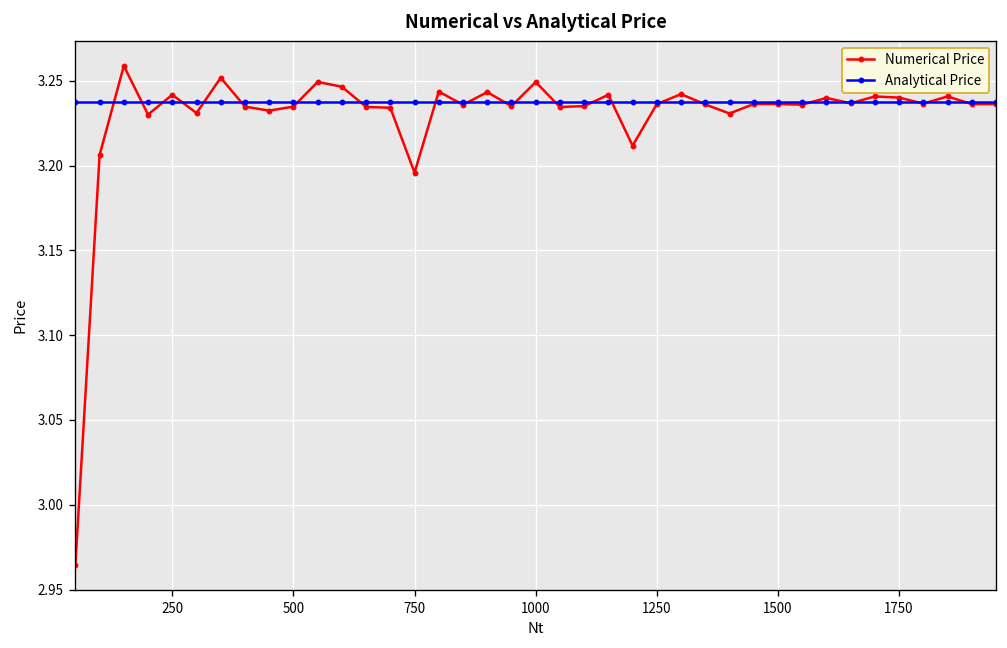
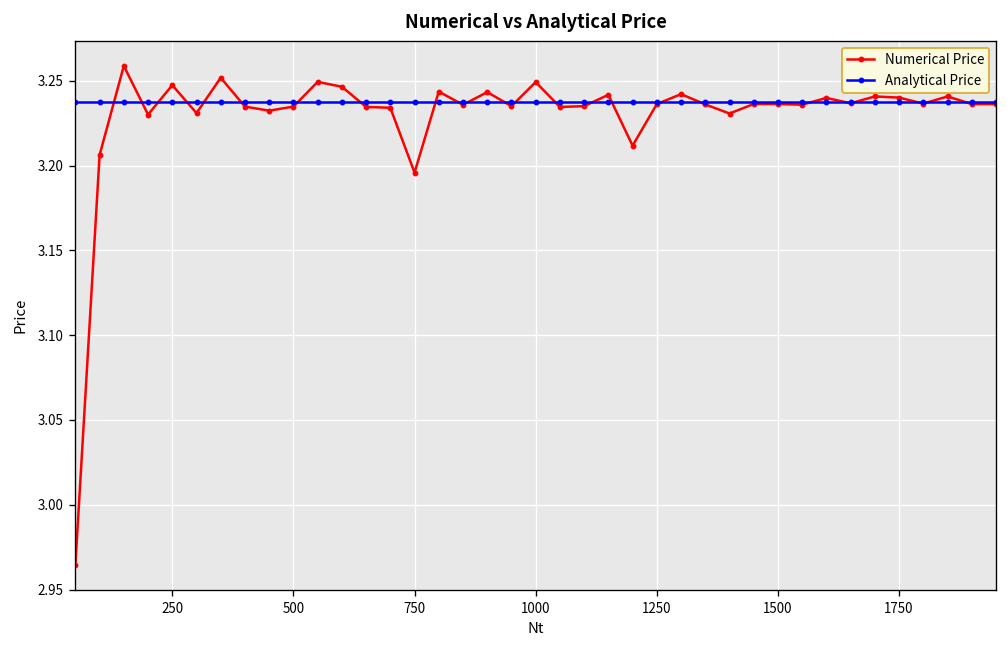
  {
    "Numerical Price": {
-     "250": 3.242,
+     "250": 3.248,
      "500": 3.235,
      "750": 3.196,
      "1000": 3.249,
      "1750": 3.240
    },
    "Analytical Price": {
      "250": 3.238,
      "500": 3.238,
      "750": 3.238,
      "1000": 3.238,
      "1750": 3.238
    }
  }
